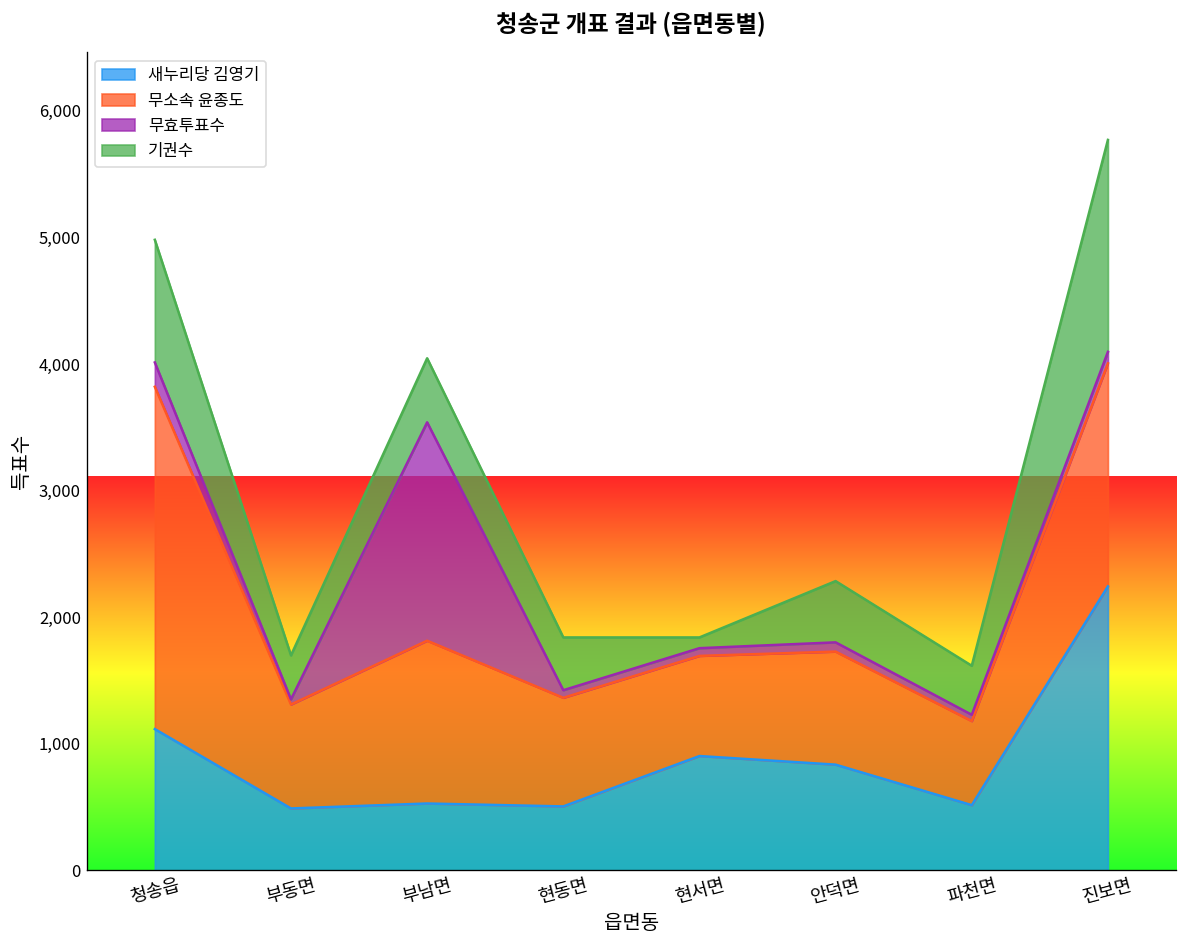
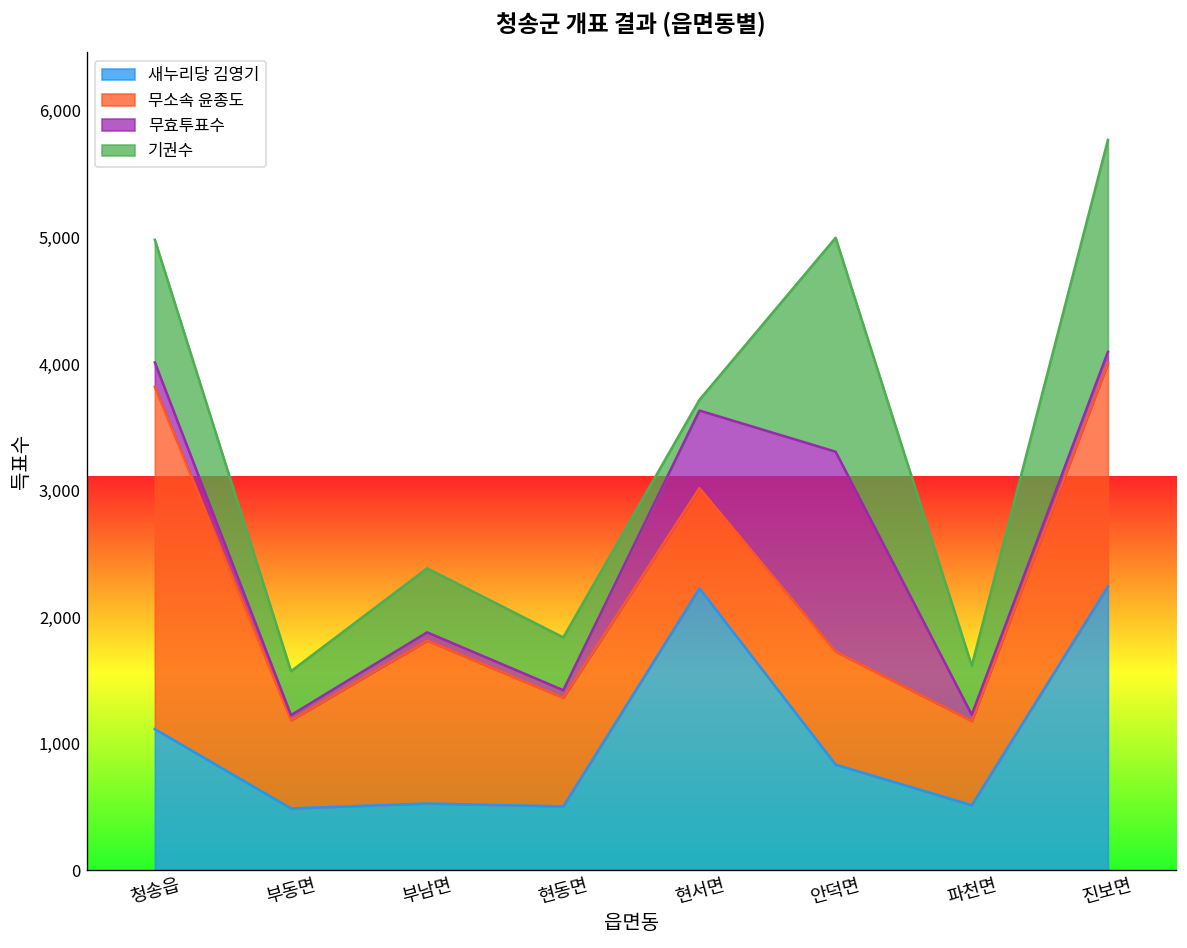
  {
    "새누리당 김영기": {
      "청송읍": "1,120",
      "부동면": "490",
      "부남면": "530",
      "현동면": "510",
-     "현서면": "900",
+     "현서면": "2,230",
      "안덕면": "840",
      "파천면": "520",
      "진보면": "2,240"
    },
    "무소속 윤종도": {
      "청송읍": "2,700",
-     "부동면": "820",
+     "부동면": "700",
      "부남면": "1,290",
      "현동면": "860",
      "현서면": "790",
      "안덕면": "890",
      "파천면": "660",
      "진보면": "1,760"
    },
    "무효투표수": {
      "청송읍": "190",
      "부동면": "40",
-     "부남면": "1,730",
+     "부남면": "70",
      "현동면": "60",
-     "현서면": "60",
-     "안덕면": "70",
+     "현서면": "610",
+     "안덕면": "1,580",
      "파천면": "50",
      "진보면": "90"
    },
    "기권수": {
      "청송읍": "970",
      "부동면": "350",
      "부남면": "510",
      "현동면": "420",
      "현서면": "90",
-     "안덕면": "480",
+     "안덕면": "1,690",
      "파천면": "390",
      "진보면": "1,670"
    }
  }
